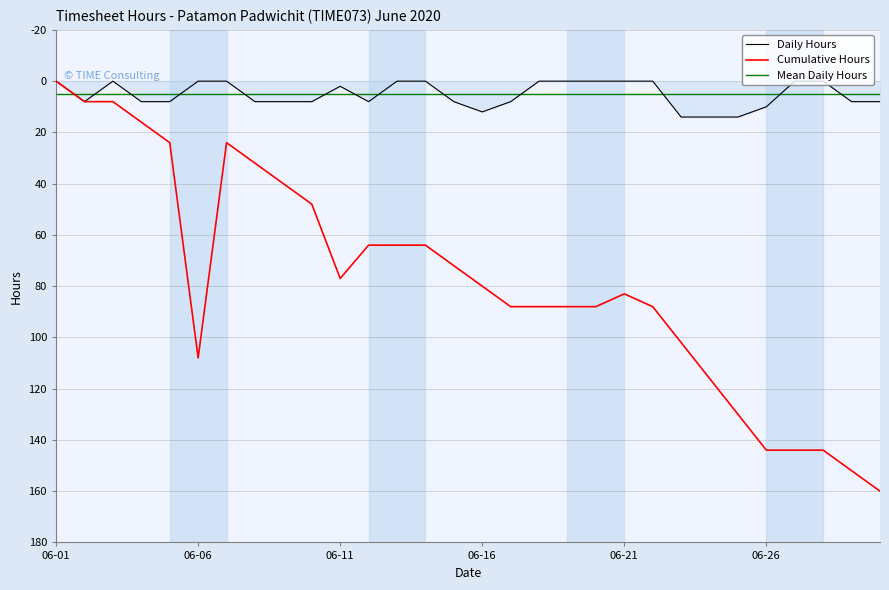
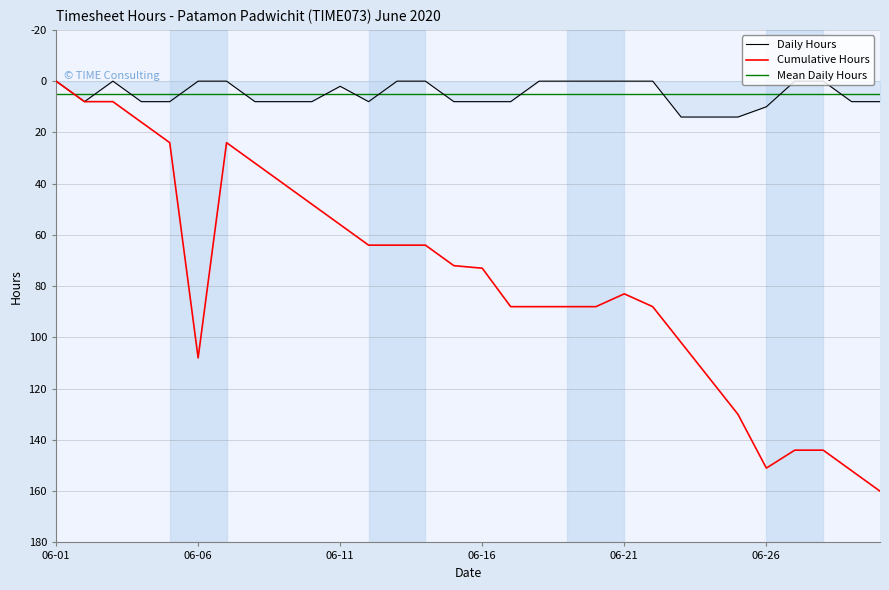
  {
    "Daily Hours": {
      "06-06": 0,
      "06-11": 2,
-     "06-16": 12,
+     "06-16": 8,
      "06-21": 0,
      "06-26": 10
    },
    "Cumulative Hours": {
      "06-06": 108,
-     "06-11": 77,
-     "06-16": 80,
+     "06-11": 56,
+     "06-16": 73,
      "06-21": 83,
-     "06-26": 144
+     "06-26": 151
    }
  }
